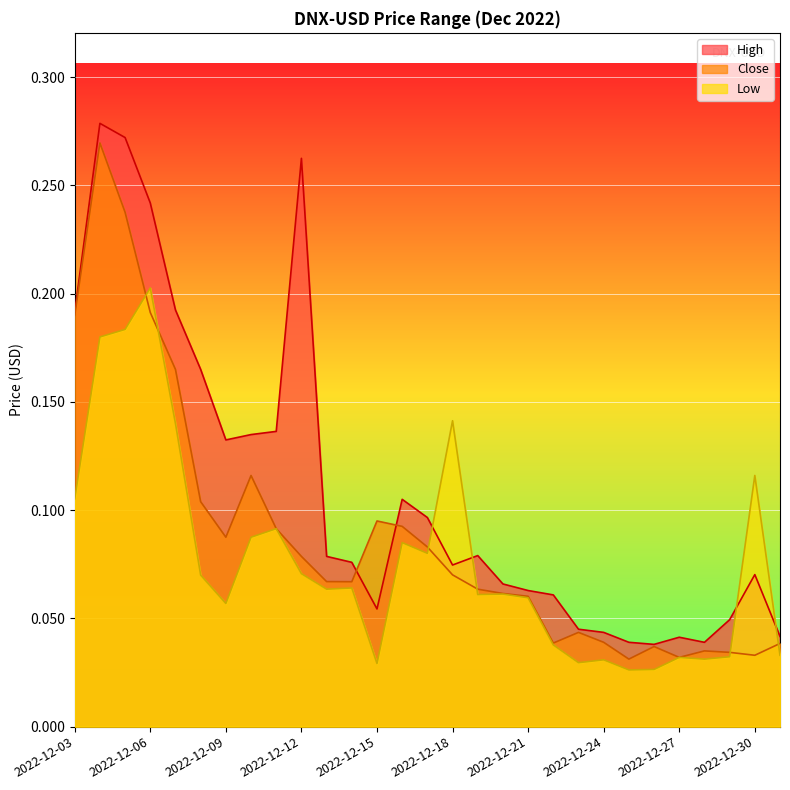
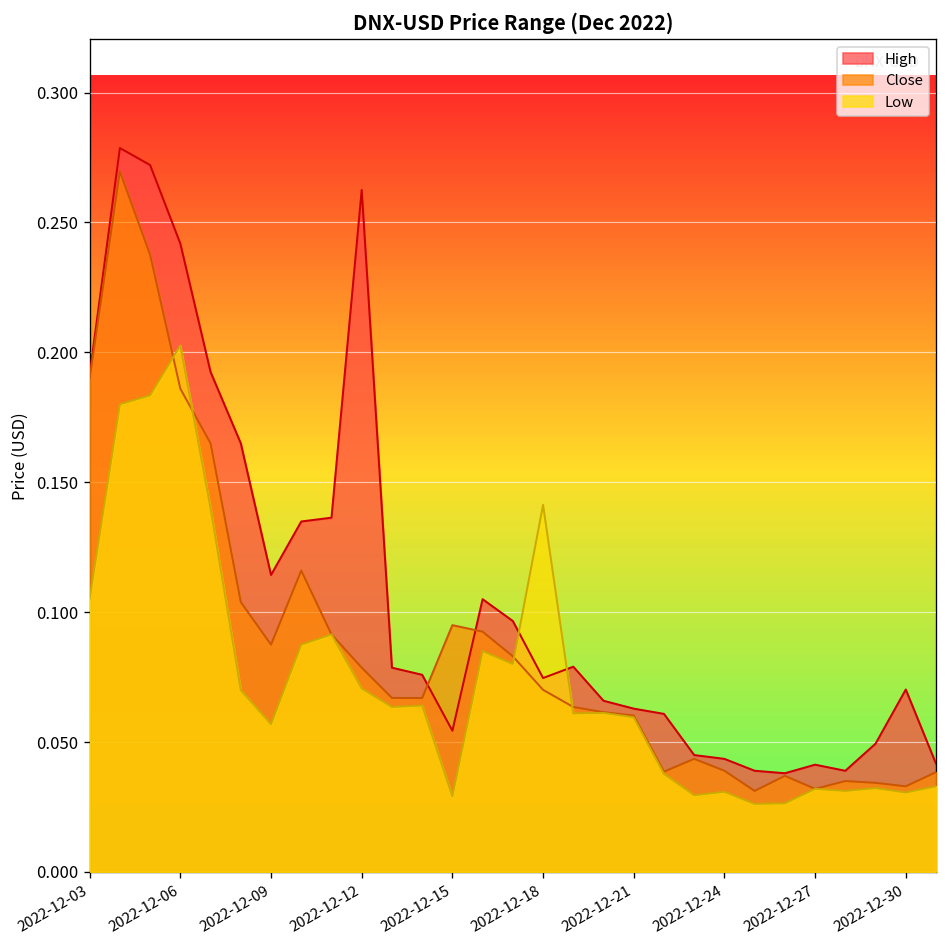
  {
    "High": {
      "2022-12-03": 0.192,
      "2022-12-06": 0.242,
-     "2022-12-09": 0.132,
+     "2022-12-09": 0.114,
      "2022-12-12": 0.263,
      "2022-12-15": 0.054,
      "2022-12-18": 0.075,
      "2022-12-21": 0.063,
      "2022-12-24": 0.044,
      "2022-12-27": 0.041,
      "2022-12-30": 0.070
    },
    "Close": {
      "2022-12-03": 0.190,
-     "2022-12-06": 0.191,
+     "2022-12-06": 0.186,
      "2022-12-09": 0.088,
      "2022-12-12": 0.079,
      "2022-12-15": 0.095,
      "2022-12-18": 0.070,
      "2022-12-24": 0.039,
      "2022-12-30": 0.033
    },
    "Low": {
      "2022-12-03": 0.105,
      "2022-12-06": 0.203,
      "2022-12-09": 0.057,
      "2022-12-12": 0.071,
      "2022-12-15": 0.029,
      "2022-12-18": 0.141,
      "2022-12-24": 0.031,
-     "2022-12-30": 0.116
+     "2022-12-30": 0.031
    }
  }
